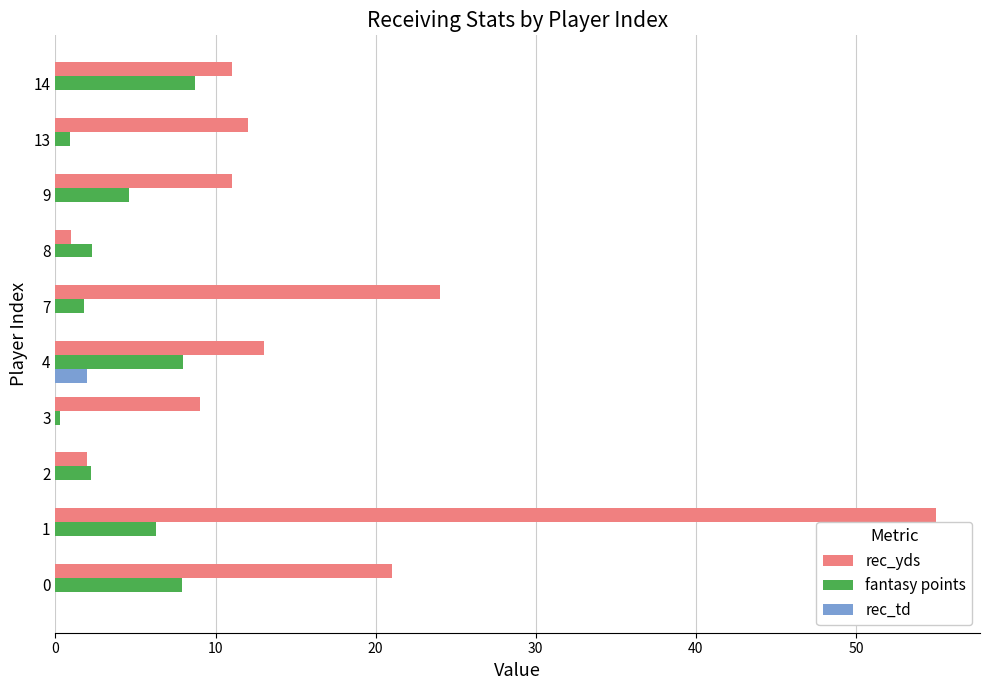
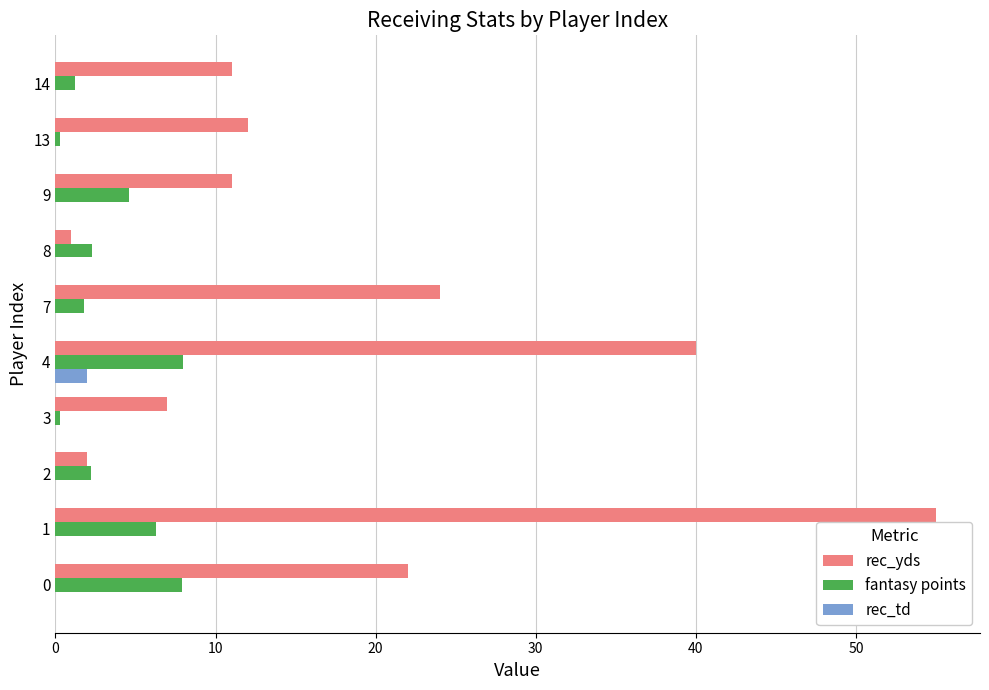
  {
    "rec_yds": {
      "14": 11,
      "13": 12,
      "9": 11,
      "8": 1,
      "7": 24,
-     "4": 13,
-     "3": 9,
+     "4": 40,
+     "3": 7,
      "2": 2,
      "1": 55,
-     "0": 21
+     "0": 22
    },
    "fantasy points": {
-     "14": 8.7,
-     "13": 0.9,
+     "14": 1.2,
+     "13": 0.3,
      "9": 4.6,
      "8": 2.3,
      "7": 1.8,
      "4": 8.0,
      "3": 0.3,
      "2": 2.2,
      "1": 6.3,
      "0": 7.9
    },
    "rec_td": {
      "14": 0.0,
      "13": 0.0,
      "9": 0.0,
      "8": 0.0,
      "7": 0.0,
      "4": 2.0,
      "3": 0.0,
      "2": 0.0,
      "1": 0.0,
      "0": 0.0
    }
  }
